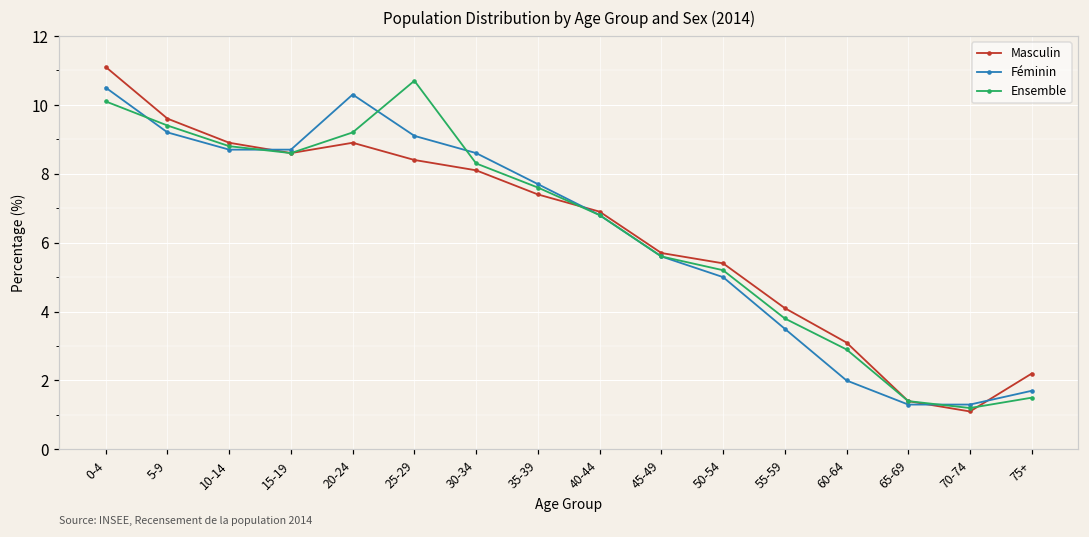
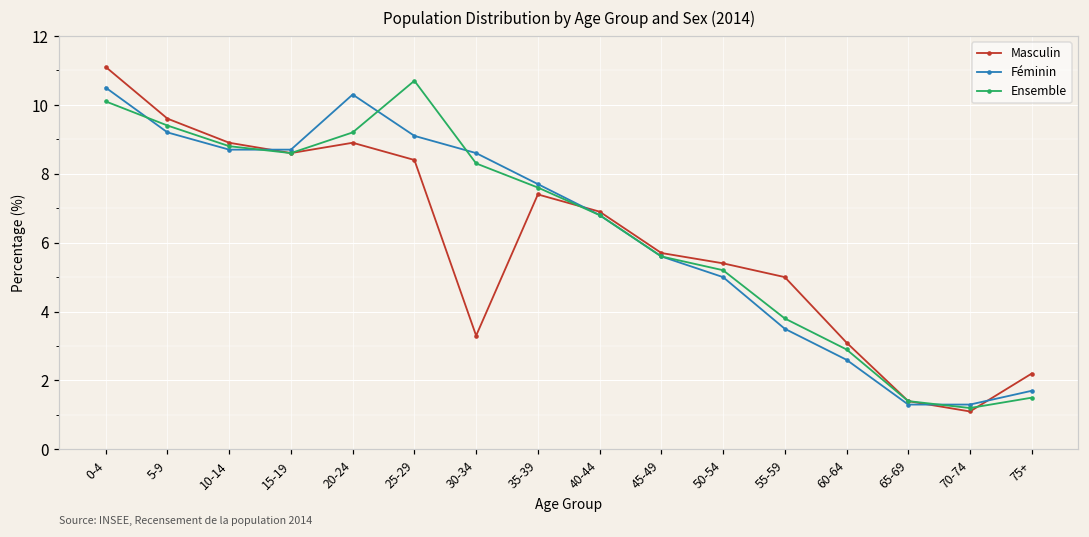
  {
    "Masculin": {
      "0-4": 11.1,
      "5-9": 9.6,
      "10-14": 8.9,
      "20-24": 8.9,
      "25-29": 8.4,
-     "30-34": 8.1,
+     "30-34": 3.3,
      "35-39": 7.4,
      "40-44": 6.9,
      "45-49": 5.7,
      "50-54": 5.4,
-     "55-59": 4.1,
+     "55-59": 5.0,
      "60-64": 3.1,
      "70-74": 1.1,
      "75+": 2.2
    },
    "Féminin": {
      "0-4": 10.5,
      "5-9": 9.2,
      "10-14": 8.7,
      "15-19": 8.7,
      "20-24": 10.3,
      "25-29": 9.1,
      "30-34": 8.6,
      "35-39": 7.7,
      "50-54": 5.0,
      "55-59": 3.5,
-     "60-64": 2.0,
+     "60-64": 2.6,
      "65-69": 1.3,
      "70-74": 1.3,
      "75+": 1.7
    },
    "Ensemble": {
      "0-4": 10.1,
      "5-9": 9.4,
      "10-14": 8.8,
      "20-24": 9.2,
      "25-29": 10.7,
      "30-34": 8.3,
      "35-39": 7.6,
      "50-54": 5.2,
      "55-59": 3.8,
      "60-64": 2.9,
      "70-74": 1.2,
      "75+": 1.5
    }
  }
